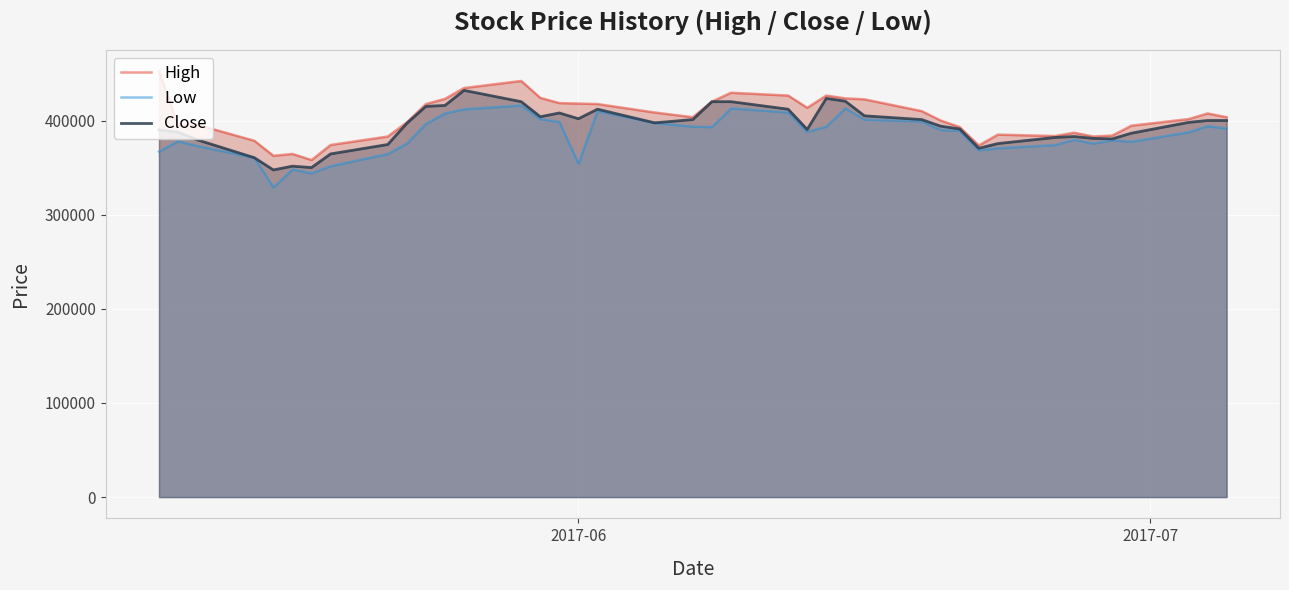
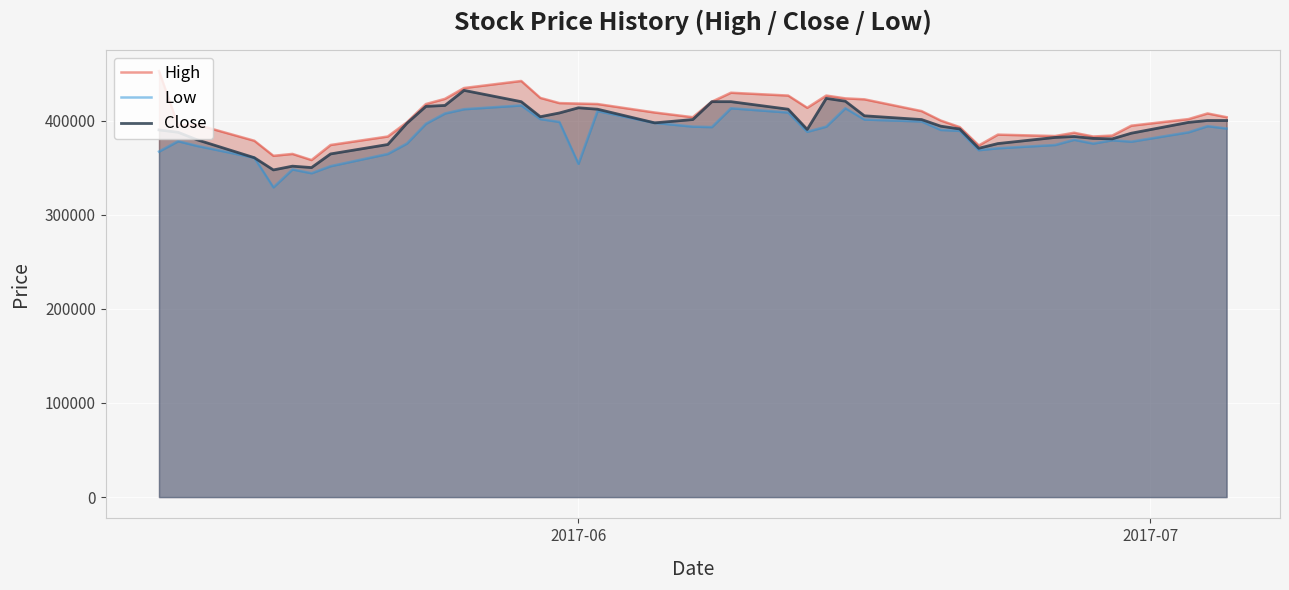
  {
    "High": {
      "2017-06": 420000
    },
    "Low": {
      "2017-06": 350000
    },
    "Close": {
-     "2017-06": 400000
+     "2017-06": 410000
    }
  }
